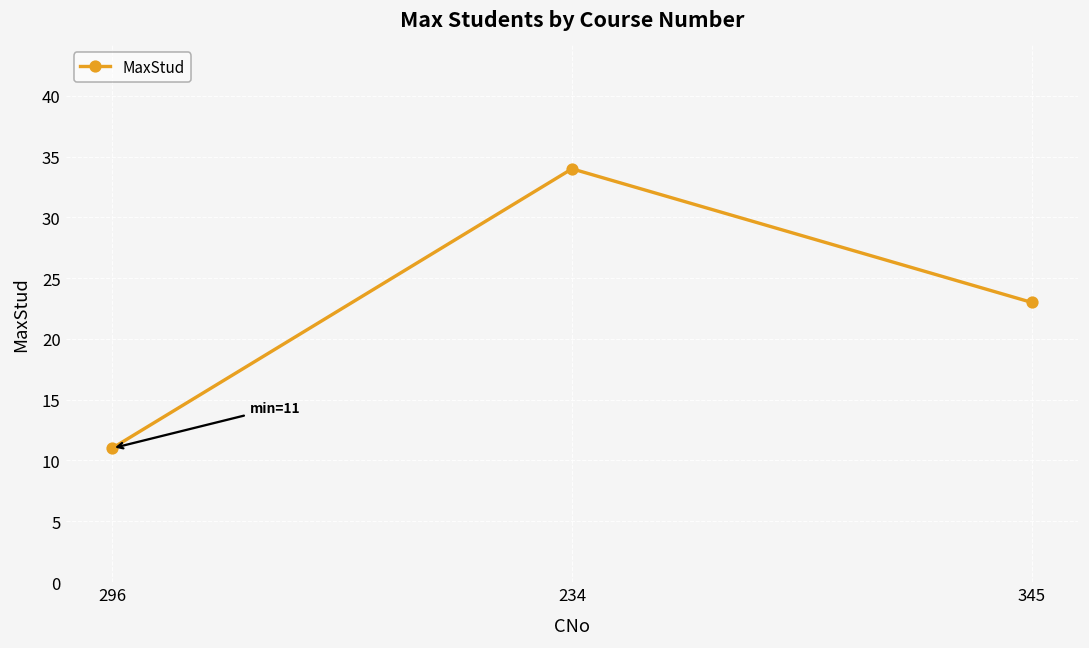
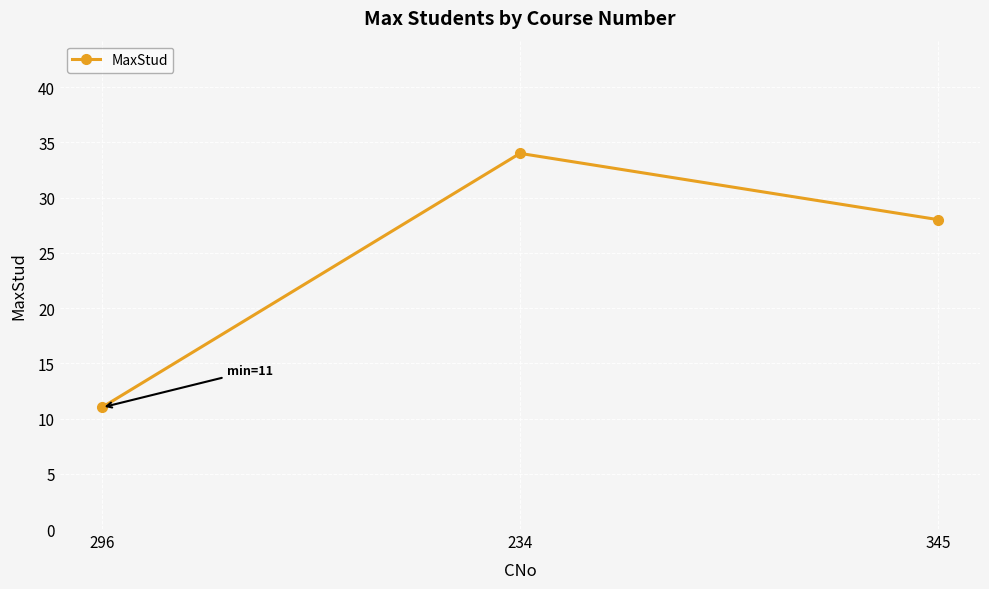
  {
    "234": 34,
-   "345": 23
+   "345": 28
  }
